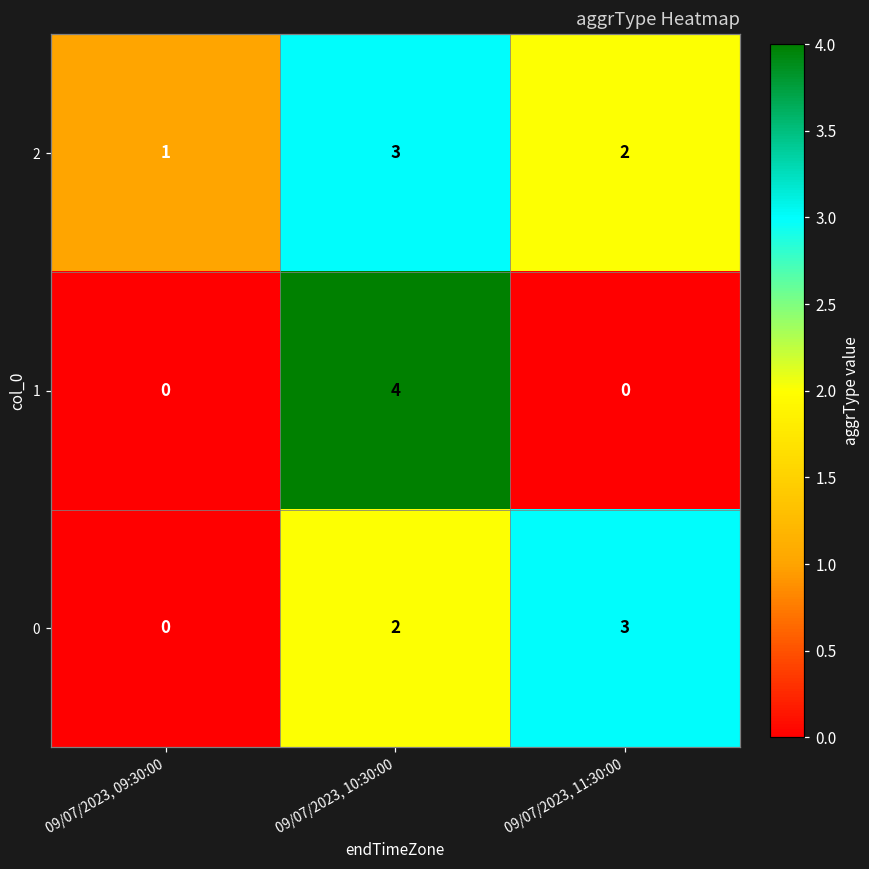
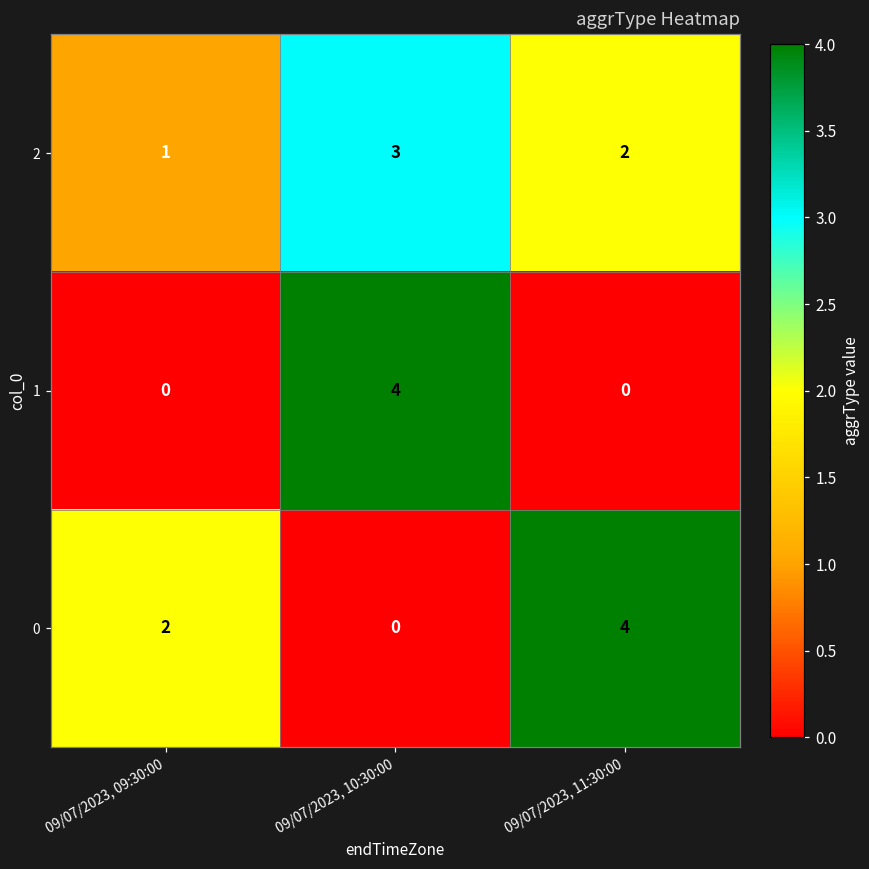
  {
    "2": {
      "09/07/2023, 09:30:00": 1,
      "09/07/2023, 10:30:00": 3,
      "09/07/2023, 11:30:00": 2
    },
    "1": {
      "09/07/2023, 09:30:00": 0,
      "09/07/2023, 10:30:00": 4,
      "09/07/2023, 11:30:00": 0
    },
    "0": {
-     "09/07/2023, 09:30:00": 0,
-     "09/07/2023, 10:30:00": 2,
-     "09/07/2023, 11:30:00": 3
+     "09/07/2023, 09:30:00": 2,
+     "09/07/2023, 10:30:00": 0,
+     "09/07/2023, 11:30:00": 4
    }
  }
